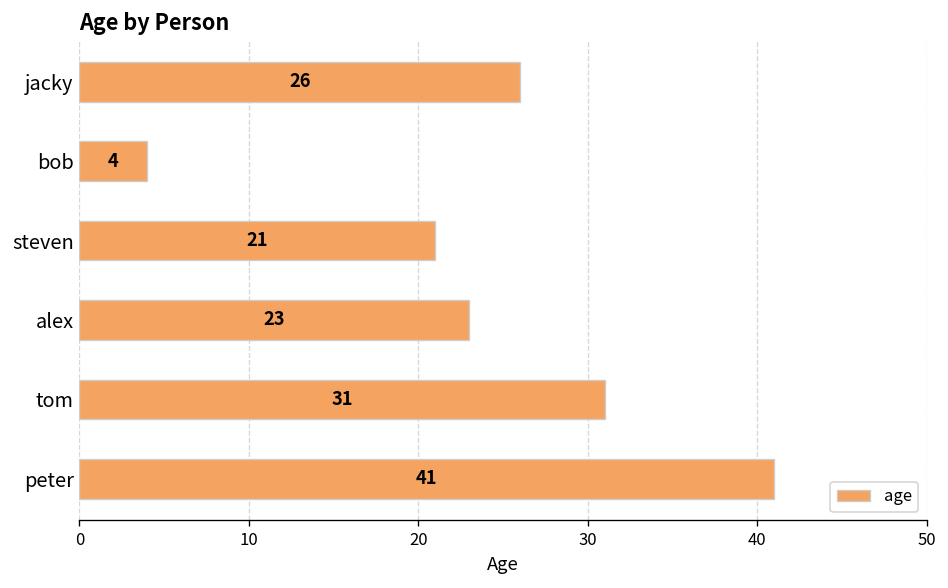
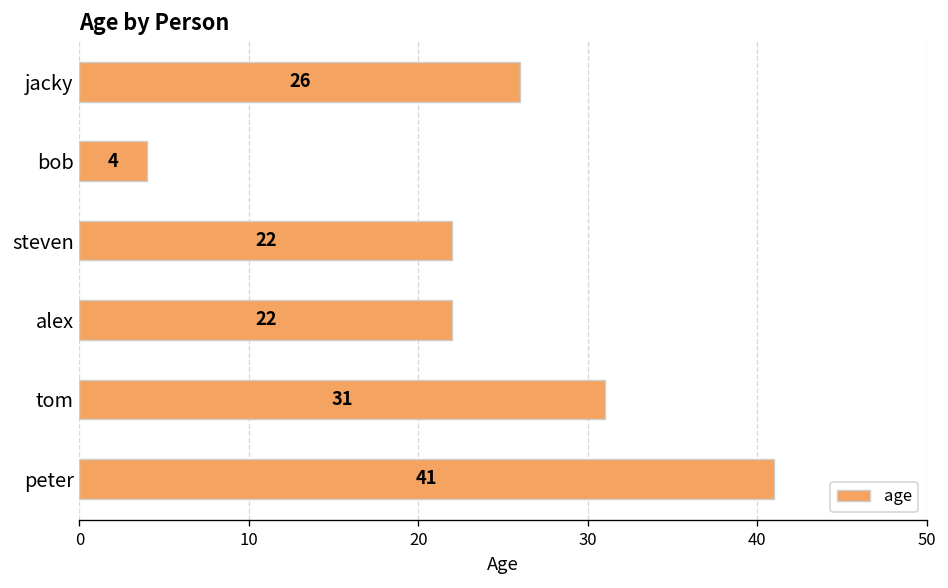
  {
    "jacky": 26,
    "bob": 4,
-   "steven": 21,
-   "alex": 23,
+   "steven": 22,
+   "alex": 22,
    "tom": 31,
    "peter": 41
  }
